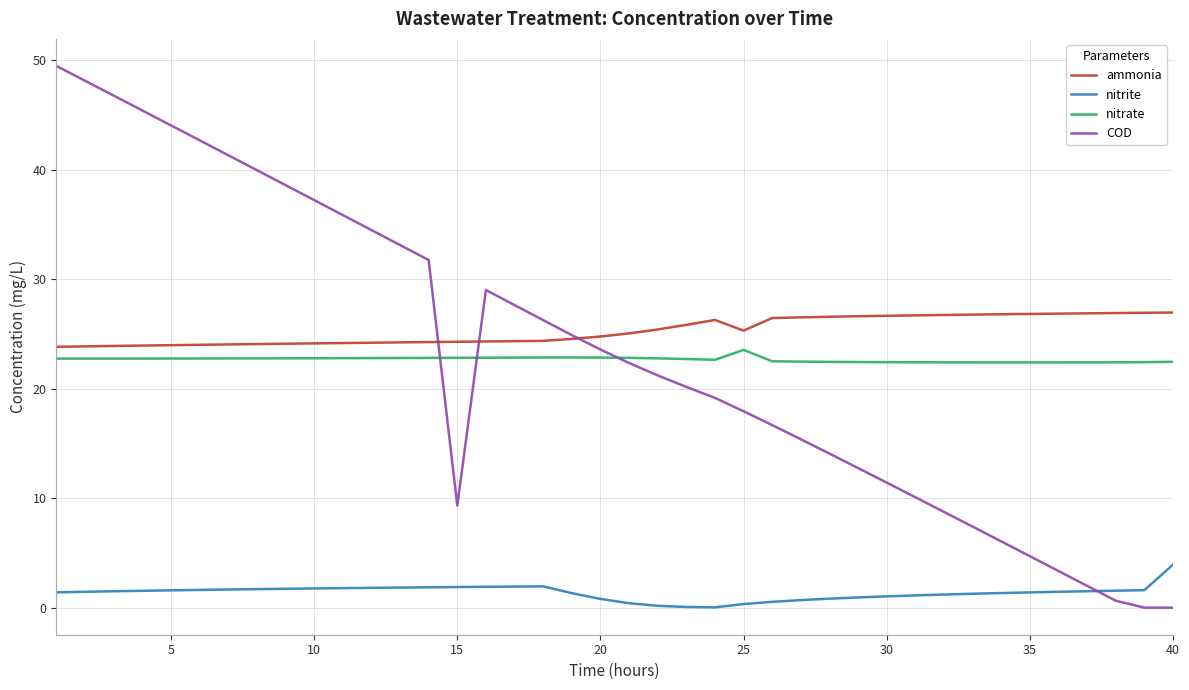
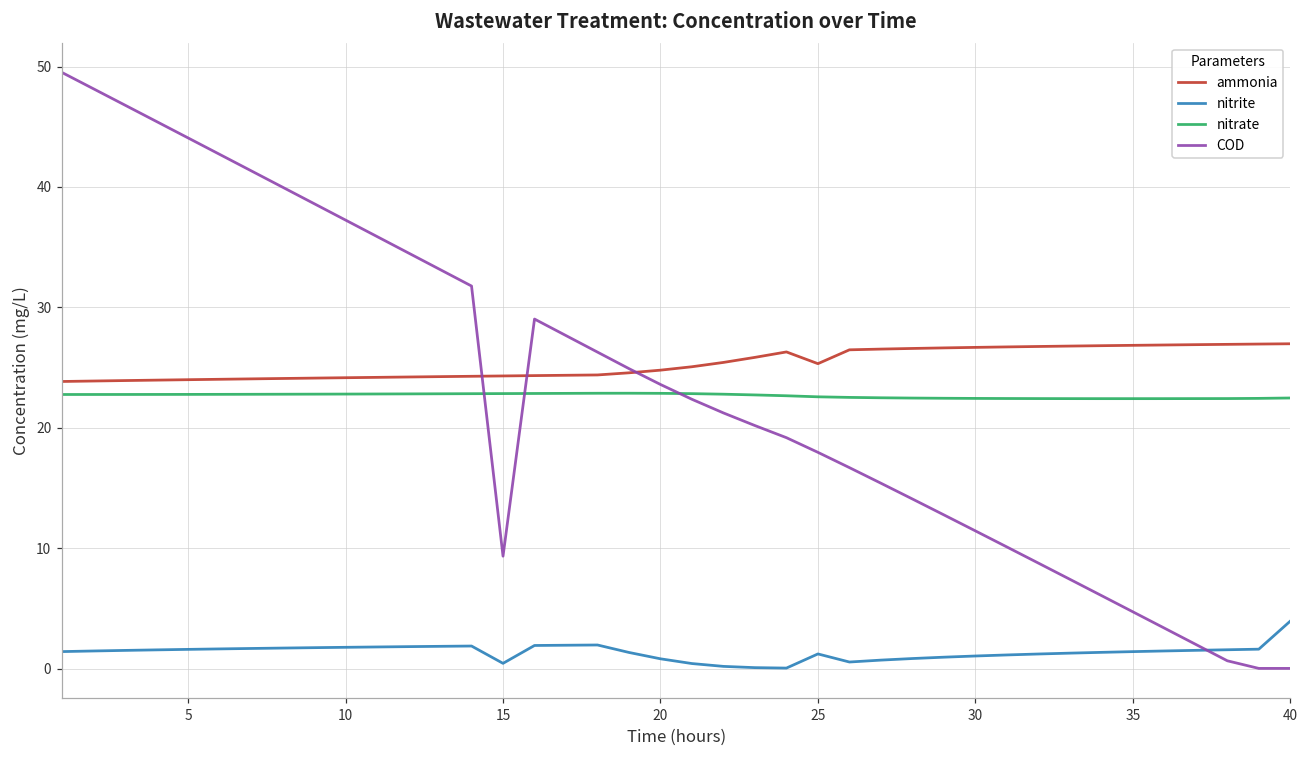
  {
    "ammonia": {
      "5": 24.0,
      "10": 24.2,
      "15": 24.3,
      "20": 24.8,
      "25": 25.3,
      "30": 26.7,
      "35": 26.8,
      "40": 27.0
    },
    "nitrite": {
      "5": 1.6,
      "10": 1.8,
-     "15": 1.9,
+     "15": 0.4,
      "20": 0.8,
-     "25": 0.3,
+     "25": 1.2,
      "30": 1.0,
      "35": 1.4,
      "40": 3.9
    },
    "nitrate": {
      "5": 22.8,
      "10": 22.8,
      "15": 22.8,
      "20": 22.9,
-     "25": 23.6,
+     "25": 22.6,
      "30": 22.4,
      "35": 22.4,
      "40": 22.5
    },
    "COD": {
      "5": 44.1,
      "10": 37.2,
      "15": 9.3,
      "20": 23.6,
      "25": 18.0,
      "30": 11.4,
      "35": 4.7,
      "40": 0.0
    }
  }
